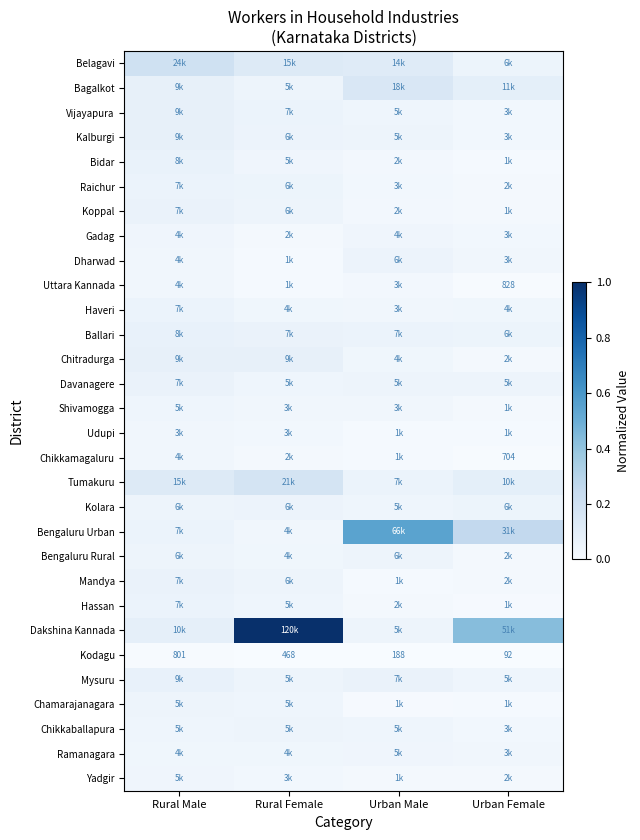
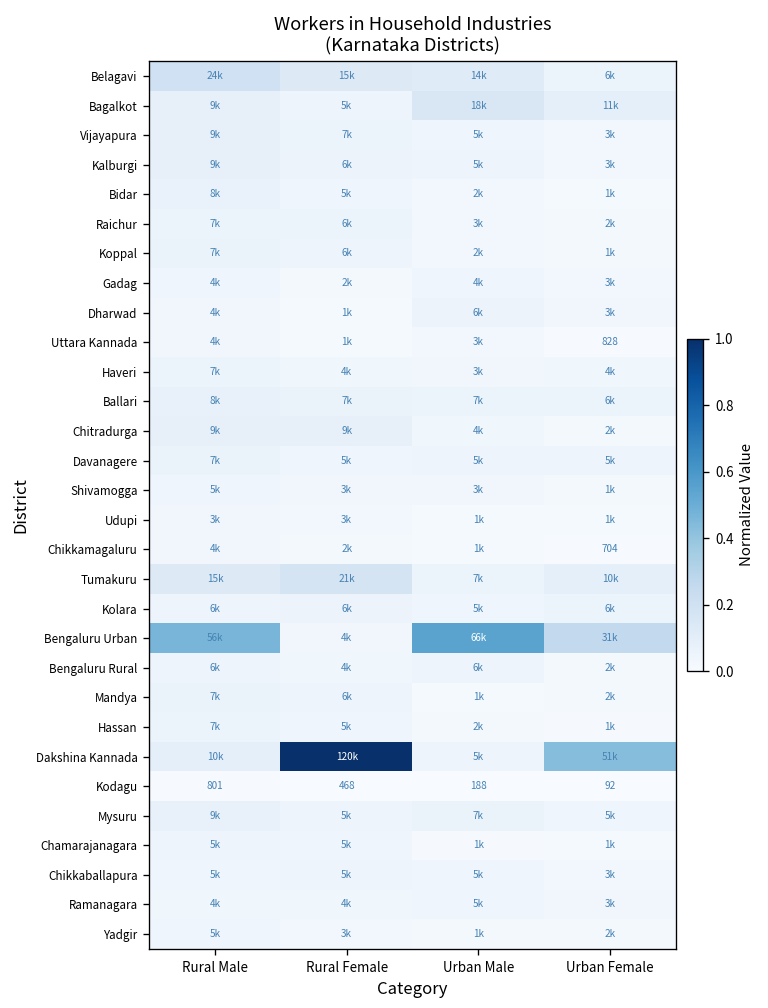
  {
    "Belagavi": {
      "Rural Male": "24k",
      "Rural Female": "15k",
      "Urban Male": "14k",
      "Urban Female": "6k"
    },
    "Bagalkot": {
      "Rural Male": "9k",
      "Rural Female": "5k",
      "Urban Male": "18k",
      "Urban Female": "11k"
    },
    "Vijayapura": {
      "Rural Male": "9k",
      "Rural Female": "7k",
      "Urban Male": "5k",
      "Urban Female": "3k"
    },
    "Kalburgi": {
      "Rural Male": "9k",
      "Rural Female": "6k",
      "Urban Male": "5k",
      "Urban Female": "3k"
    },
    "Bidar": {
      "Rural Male": "8k",
      "Rural Female": "5k",
      "Urban Male": "2k",
      "Urban Female": "1k"
    },
    "Raichur": {
      "Rural Male": "7k",
      "Rural Female": "6k",
      "Urban Male": "3k",
      "Urban Female": "2k"
    },
    "Koppal": {
      "Rural Male": "7k",
      "Rural Female": "6k",
      "Urban Male": "2k",
      "Urban Female": "1k"
    },
    "Gadag": {
      "Rural Male": "4k",
      "Rural Female": "2k",
      "Urban Male": "4k",
      "Urban Female": "3k"
    },
    "Dharwad": {
      "Rural Male": "4k",
      "Rural Female": "1k",
      "Urban Male": "6k",
      "Urban Female": "3k"
    },
    "Uttara Kannada": {
      "Rural Male": "4k",
      "Rural Female": "1k",
      "Urban Male": "3k",
      "Urban Female": "828"
    },
    "Haveri": {
      "Rural Male": "7k",
      "Rural Female": "4k",
      "Urban Male": "3k",
      "Urban Female": "4k"
    },
    "Ballari": {
      "Rural Male": "8k",
      "Rural Female": "7k",
      "Urban Male": "7k",
      "Urban Female": "6k"
    },
    "Chitradurga": {
      "Rural Male": "9k",
      "Rural Female": "9k",
      "Urban Male": "4k",
      "Urban Female": "2k"
    },
    "Davanagere": {
      "Rural Male": "7k",
      "Rural Female": "5k",
      "Urban Male": "5k",
      "Urban Female": "5k"
    },
    "Shivamogga": {
      "Rural Male": "5k",
      "Rural Female": "3k",
      "Urban Male": "3k",
      "Urban Female": "1k"
    },
    "Udupi": {
      "Rural Male": "3k",
      "Rural Female": "3k",
      "Urban Male": "1k",
      "Urban Female": "1k"
    },
    "Chikkamagaluru": {
      "Rural Male": "4k",
      "Rural Female": "2k",
      "Urban Male": "1k",
      "Urban Female": "704"
    },
    "Tumakuru": {
      "Rural Male": "15k",
      "Rural Female": "21k",
      "Urban Male": "7k",
      "Urban Female": "10k"
    },
    "Kolara": {
      "Rural Male": "6k",
      "Rural Female": "6k",
      "Urban Male": "5k",
      "Urban Female": "6k"
    },
    "Bengaluru Urban": {
-     "Rural Male": "7k",
+     "Rural Male": "56k",
      "Rural Female": "4k",
      "Urban Male": "66k",
      "Urban Female": "31k"
    },
    "Bengaluru Rural": {
      "Rural Male": "6k",
      "Rural Female": "4k",
      "Urban Male": "6k",
      "Urban Female": "2k"
    },
    "Mandya": {
      "Rural Male": "7k",
      "Rural Female": "6k",
      "Urban Male": "1k",
      "Urban Female": "2k"
    },
    "Hassan": {
      "Rural Male": "7k",
      "Rural Female": "5k",
      "Urban Male": "2k",
      "Urban Female": "1k"
    },
    "Dakshina Kannada": {
      "Rural Male": "10k",
      "Rural Female": "120k",
      "Urban Male": "5k",
      "Urban Female": "51k"
    },
    "Kodagu": {
      "Rural Male": "801",
      "Rural Female": "468",
      "Urban Male": "188",
      "Urban Female": "92"
    },
    "Mysuru": {
      "Rural Male": "9k",
      "Rural Female": "5k",
      "Urban Male": "7k",
      "Urban Female": "5k"
    },
    "Chamarajanagara": {
      "Rural Male": "5k",
      "Rural Female": "5k",
      "Urban Male": "1k",
      "Urban Female": "1k"
    },
    "Chikkaballapura": {
      "Rural Male": "5k",
      "Rural Female": "5k",
      "Urban Male": "5k",
      "Urban Female": "3k"
    },
    "Ramanagara": {
      "Rural Male": "4k",
      "Rural Female": "4k",
      "Urban Male": "5k",
      "Urban Female": "3k"
    },
    "Yadgir": {
      "Rural Male": "5k",
      "Rural Female": "3k",
      "Urban Male": "1k",
      "Urban Female": "2k"
    }
  }
